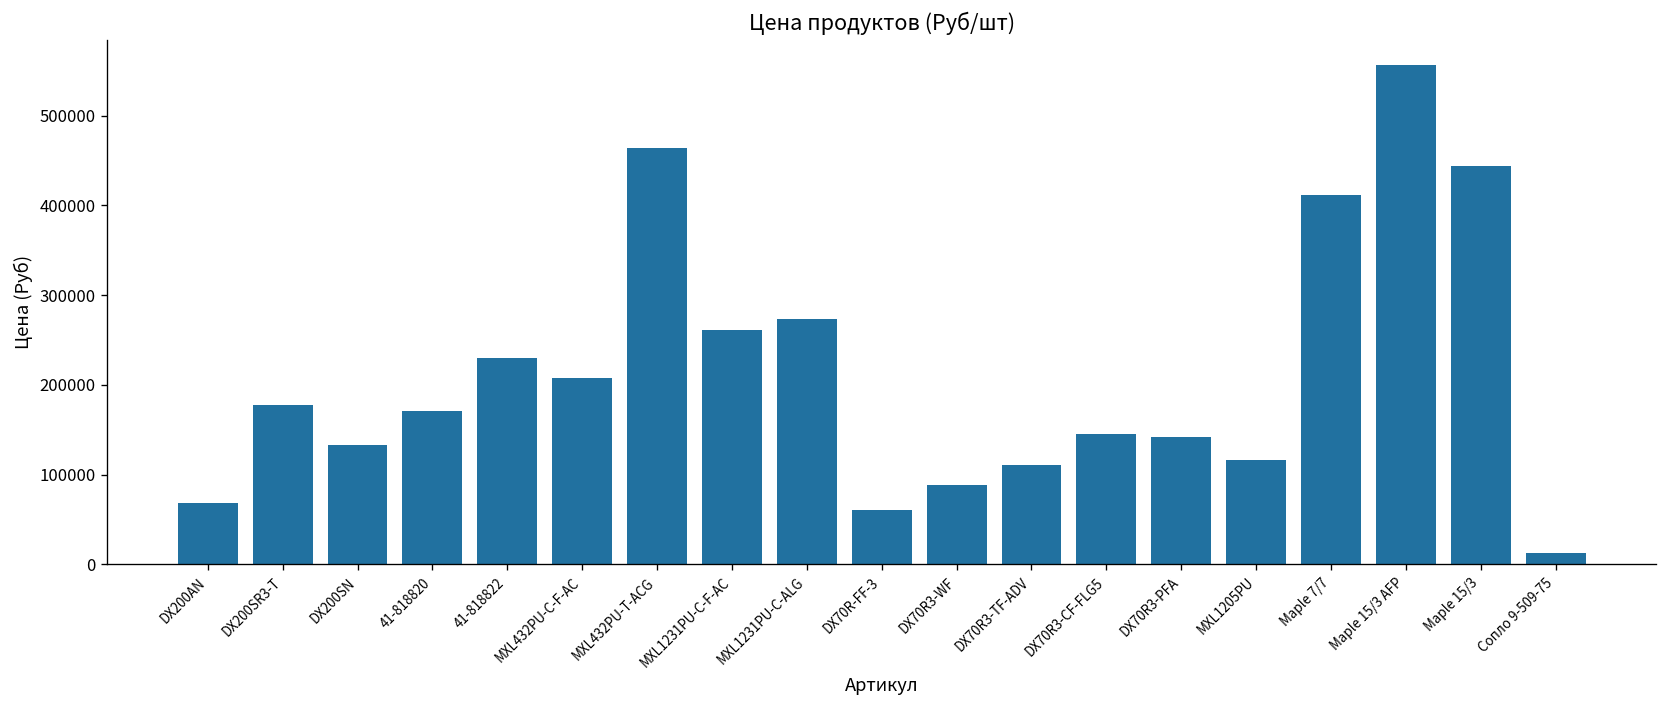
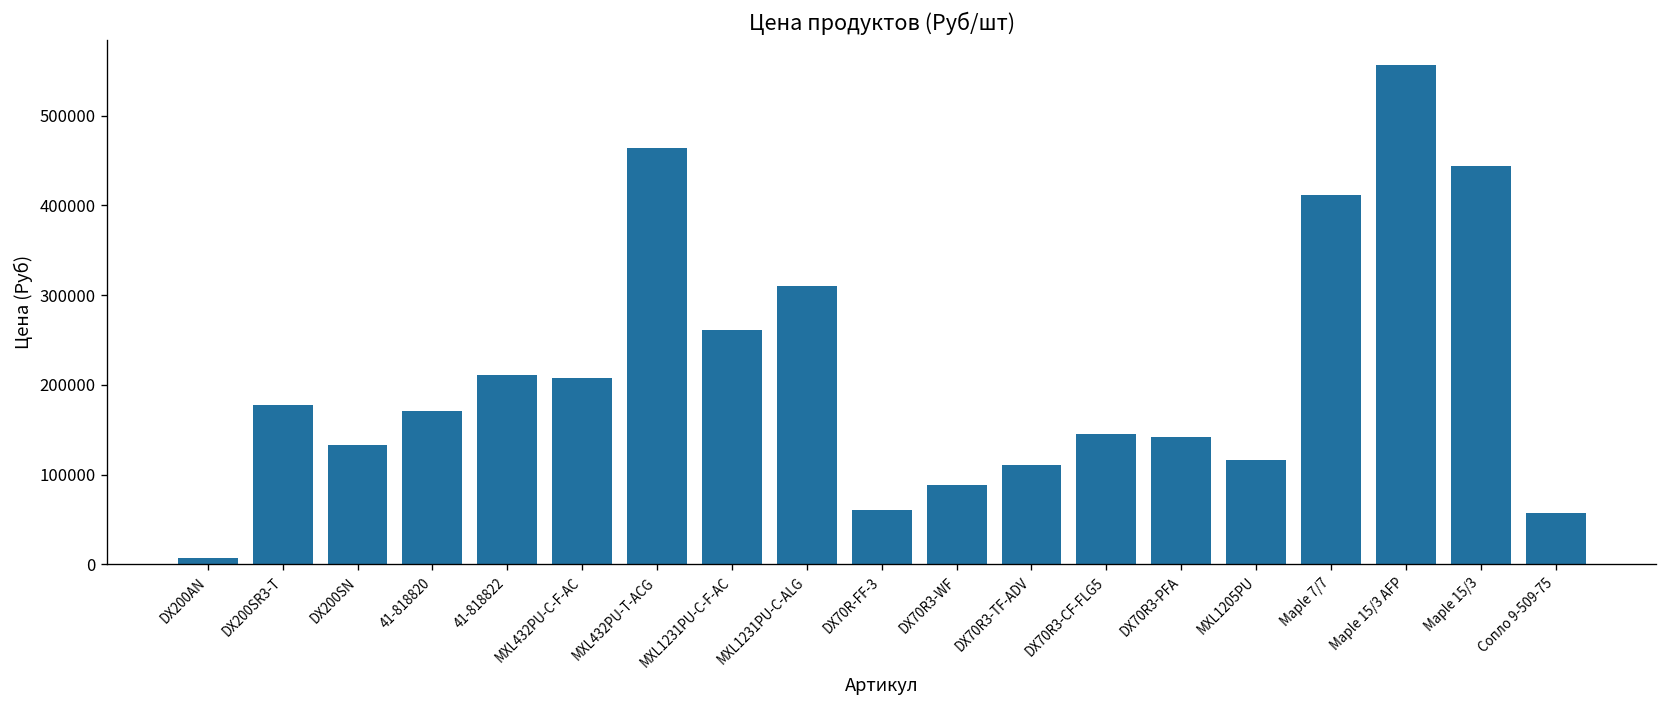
  {
-   "DX200AN": 70000,
+   "DX200AN": 10000,
    "DX200SR3-T": 180000,
    "DX200SN": 130000,
    "41-818820": 170000,
-   "41-818822": 230000,
+   "41-818822": 210000,
    "MXL432PU-C-F-AC": 210000,
    "MXL432PU-T-ACG": 460000,
    "MXL1231PU-C-F-AC": 260000,
-   "MXL1231PU-C-ALG": 270000,
+   "MXL1231PU-C-ALG": 310000,
    "DX70R-FF-3": 60000,
    "DX70R3-WF": 90000,
    "DX70R3-TF-ADV": 110000,
    "DX70R3-CF-FLG5": 140000,
    "DX70R3-PFA": 140000,
    "MXL1205PU": 120000,
    "Maple 7/7": 410000,
    "Maple 15/3 AFP": 560000,
    "Maple 15/3": 440000,
-   "Сопло 9-509-75": 10000
+   "Сопло 9-509-75": 60000
  }
